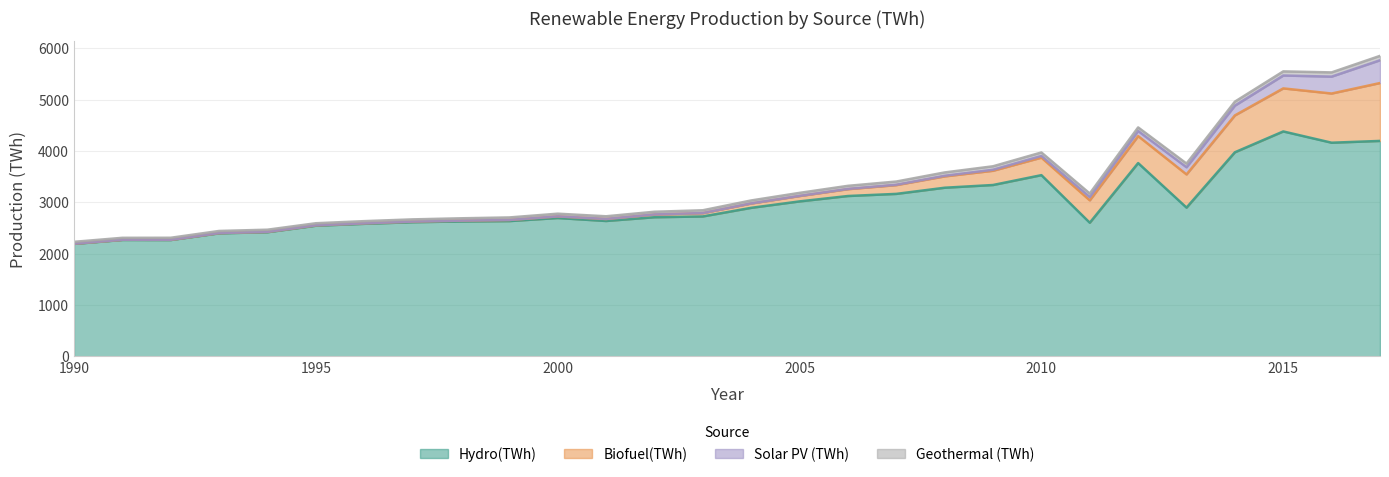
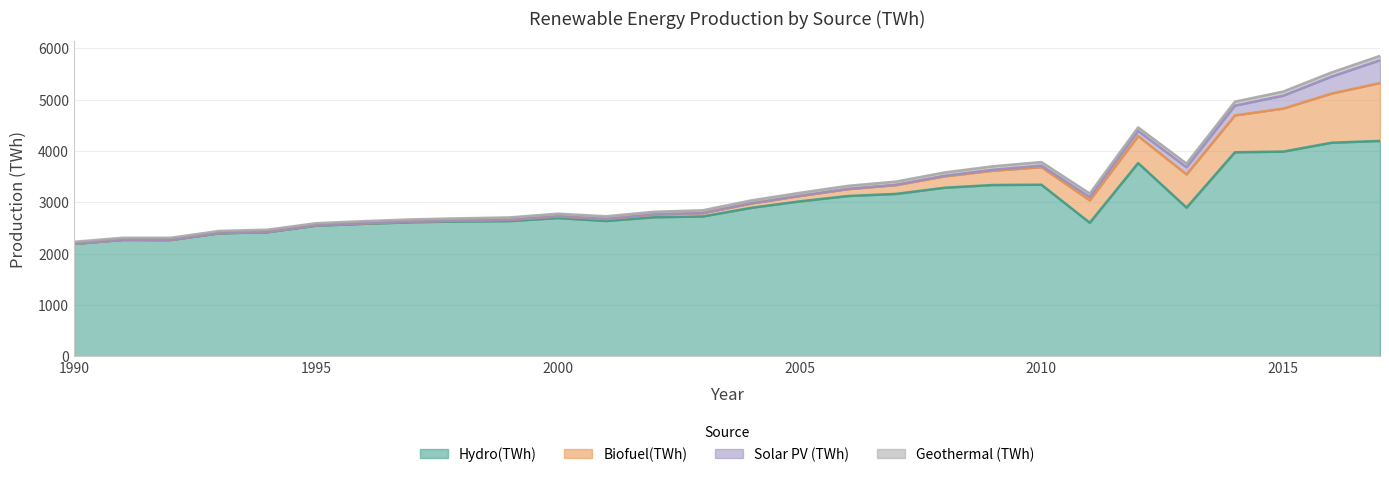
  {
    "Hydro(TWh)": {
      "2005": 3000,
-     "2010": 3500,
-     "2015": 4400
+     "2010": 3300,
+     "2015": 4000
    },
    "Biofuel(TWh)": {
      "2015": 800
    }
  }
